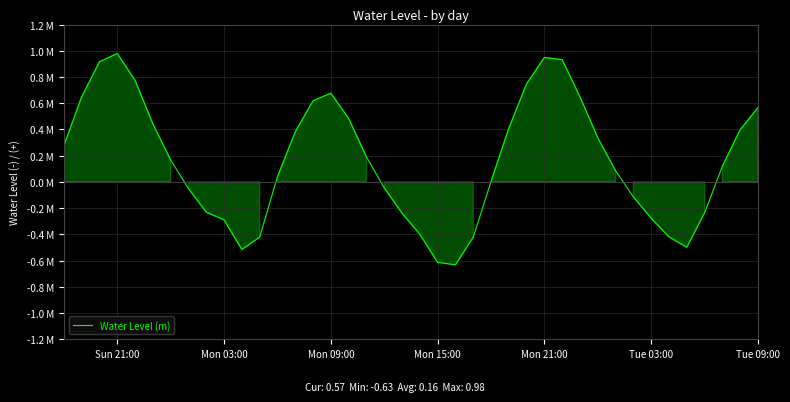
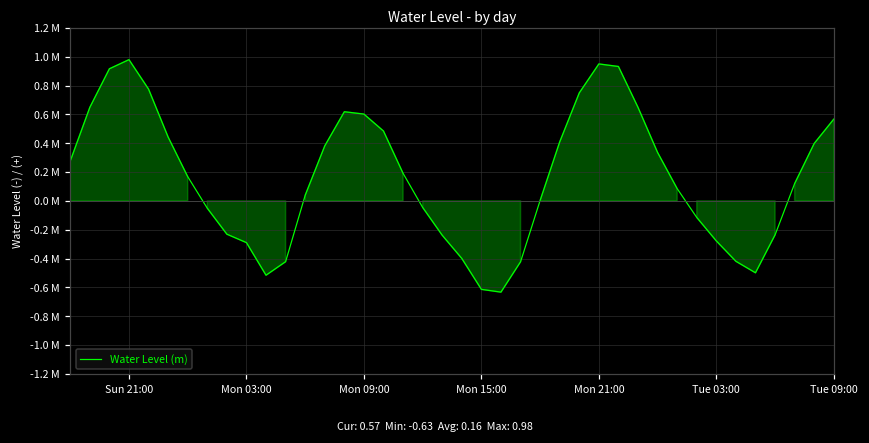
  {
    "Sun 21:00": 980000,
    "Mon 03:00": -290000,
-   "Mon 09:00": 680000,
+   "Mon 09:00": 600000,
    "Mon 15:00": -610000,
    "Mon 21:00": 950000,
    "Tue 03:00": -280000,
    "Tue 09:00": 570000
  }
